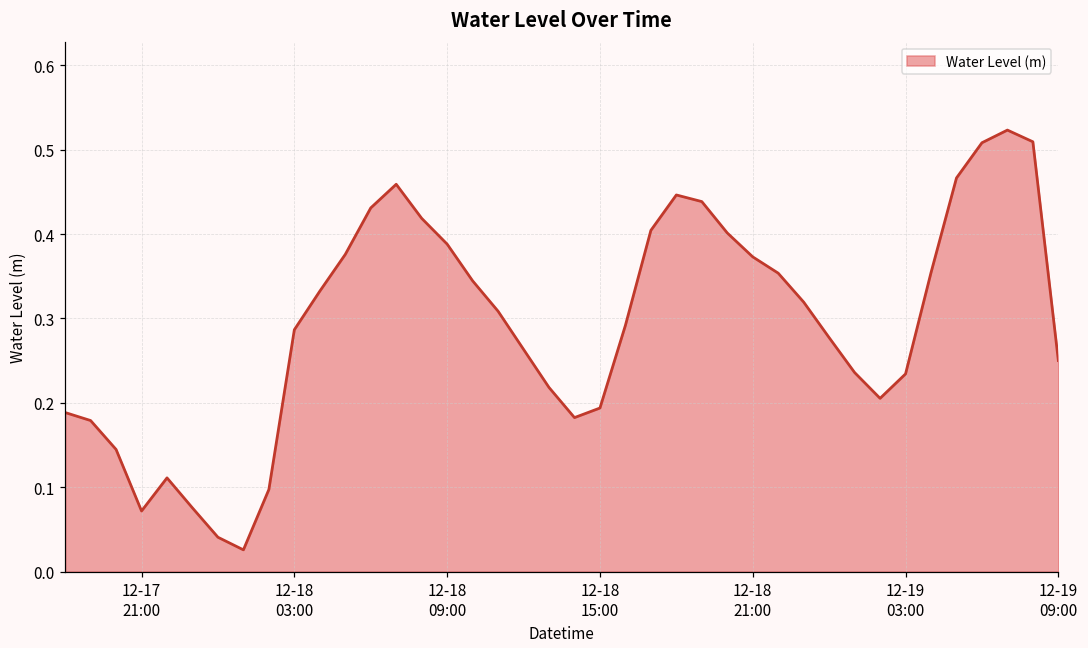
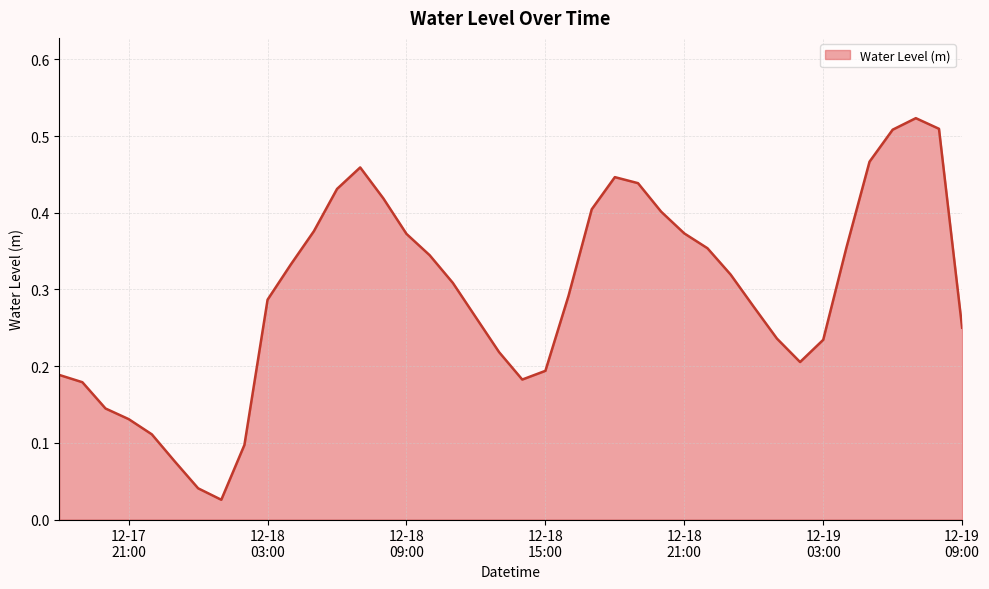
  {
-   "12-17 21:00": 0.07,
+   "12-17 21:00": 0.13,
    "12-18 03:00": 0.29,
-   "12-18 09:00": 0.39,
+   "12-18 09:00": 0.37,
    "12-18 15:00": 0.19,
    "12-18 21:00": 0.37,
    "12-19 03:00": 0.23,
    "12-19 09:00": 0.25
  }
